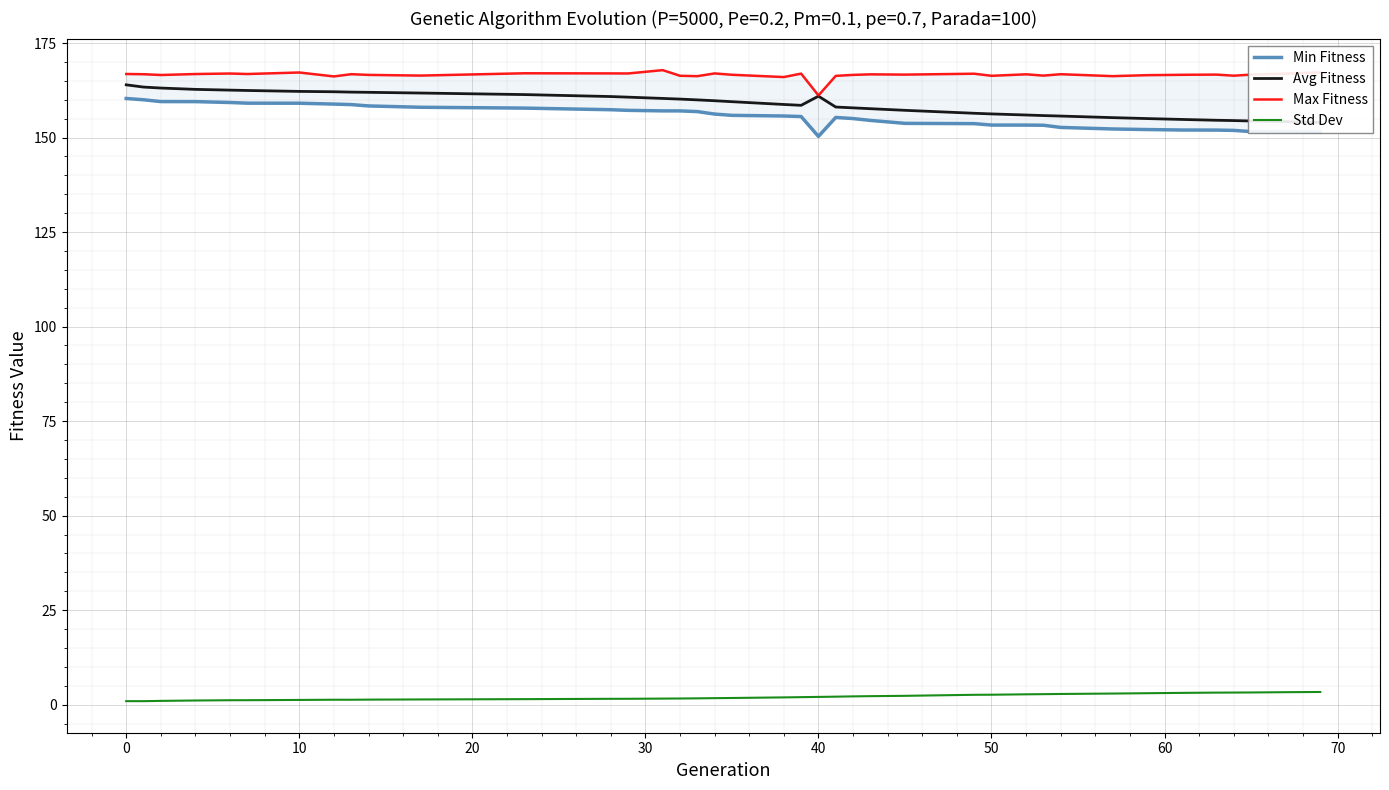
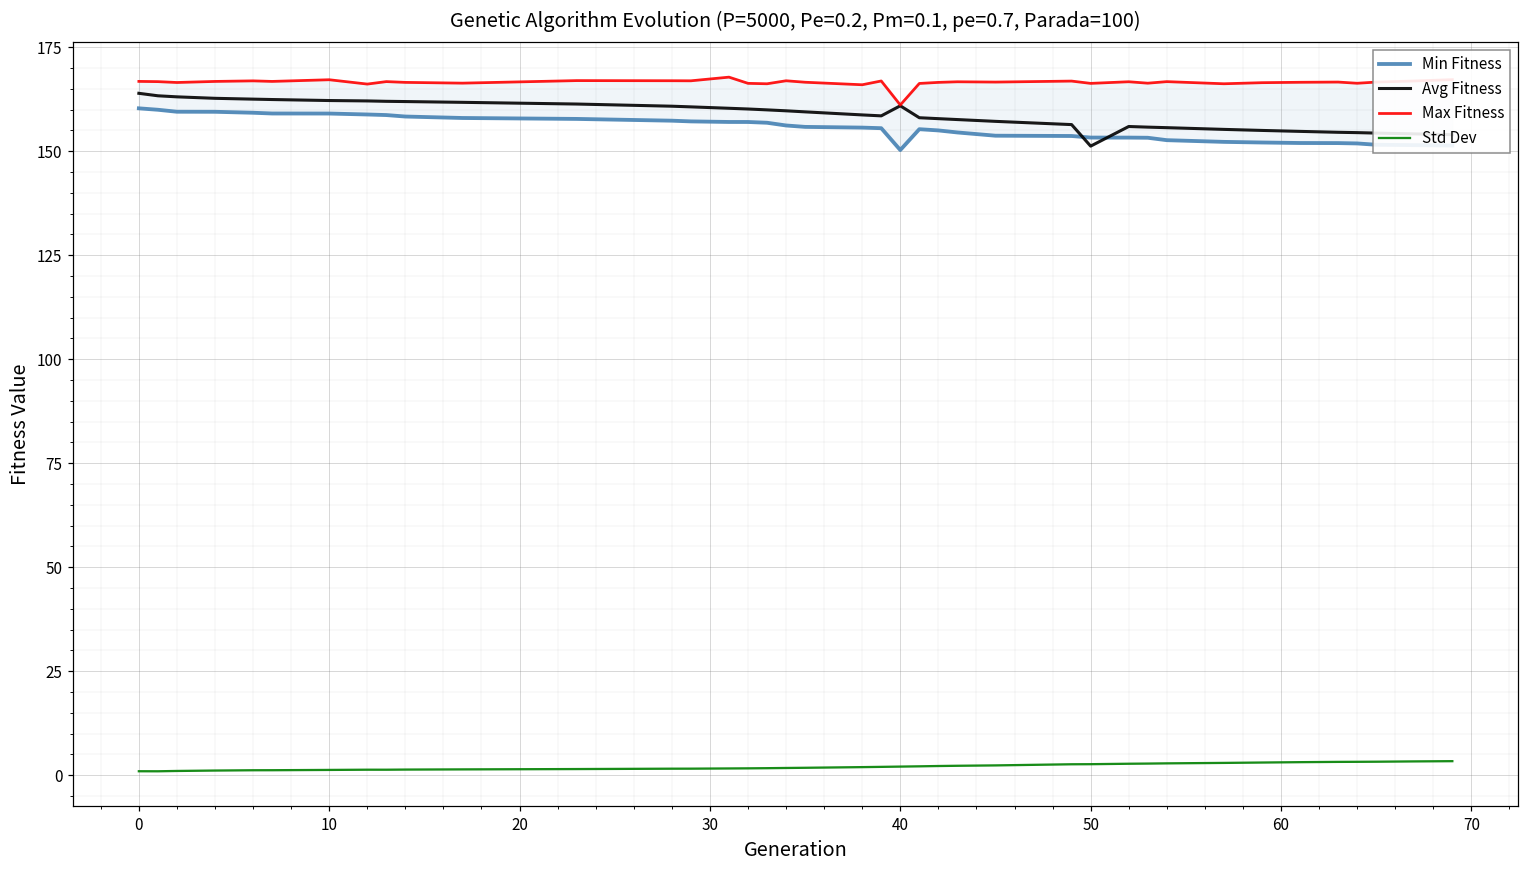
  {
    "Min Fitness": {
      "0": 160,
      "10": 159,
      "40": 150,
      "50": 153
    },
    "Avg Fitness": {
      "0": 164,
      "10": 162,
-     "50": 156
+     "50": 151
    },
    "Max Fitness": {
      "0": 167,
      "10": 167,
      "50": 166
    },
    "Std Dev": {
      "0": 1,
      "10": 1,
      "40": 2,
      "50": 3
    }
  }
